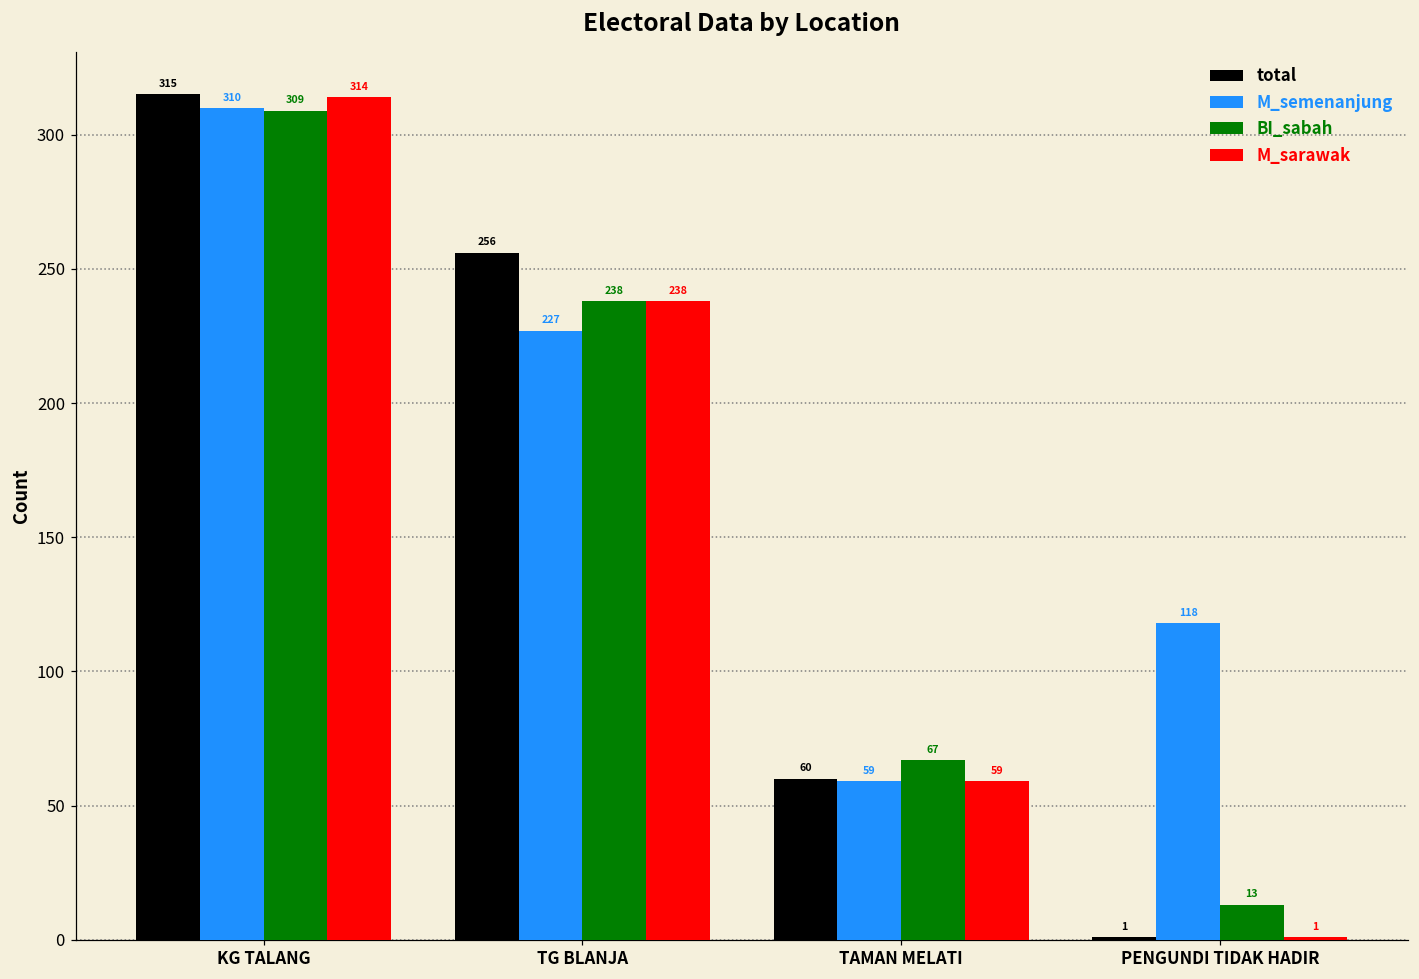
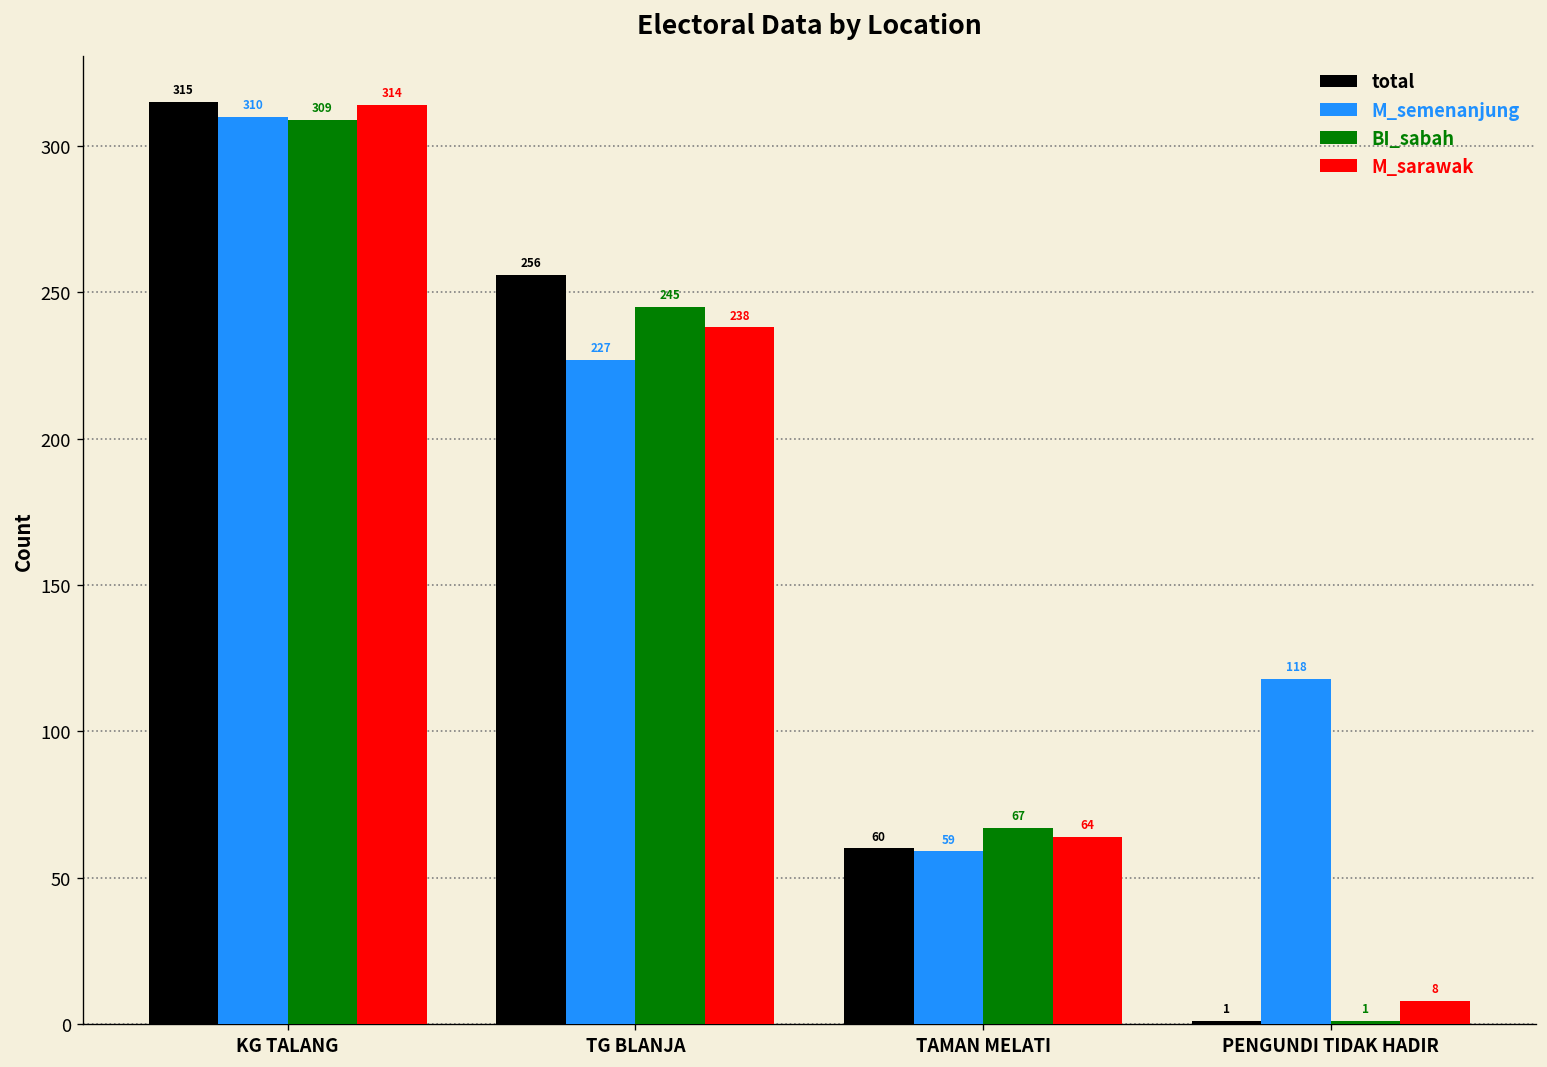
  {
    "total": {
      "KG TALANG": 315,
      "TG BLANJA": 256,
      "TAMAN MELATI": 60,
      "PENGUNDI TIDAK HADIR": 1
    },
    "M_semenanjung": {
      "KG TALANG": 310,
      "TG BLANJA": 227,
      "TAMAN MELATI": 59,
      "PENGUNDI TIDAK HADIR": 118
    },
    "BI_sabah": {
      "KG TALANG": 309,
-     "TG BLANJA": 238,
+     "TG BLANJA": 245,
      "TAMAN MELATI": 67,
-     "PENGUNDI TIDAK HADIR": 13
+     "PENGUNDI TIDAK HADIR": 1
    },
    "M_sarawak": {
      "KG TALANG": 314,
      "TG BLANJA": 238,
-     "TAMAN MELATI": 59,
-     "PENGUNDI TIDAK HADIR": 1
+     "TAMAN MELATI": 64,
+     "PENGUNDI TIDAK HADIR": 8
    }
  }
